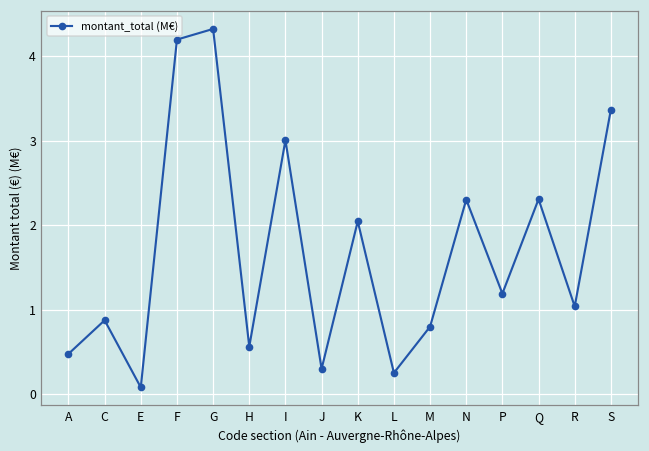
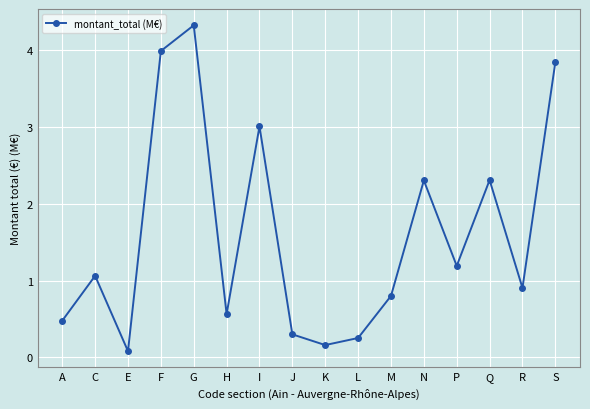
  {
    "A": 0.5,
-   "C": 0.9,
+   "C": 1.1,
    "E": 0.1,
-   "F": 4.2,
+   "F": 4.0,
    "G": 4.3,
    "H": 0.6,
    "I": 3.0,
    "J": 0.3,
-   "K": 2.0,
+   "K": 0.2,
    "L": 0.3,
    "M": 0.8,
    "N": 2.3,
    "P": 1.2,
    "Q": 2.3,
-   "R": 1.0,
-   "S": 3.4
+   "R": 0.9,
+   "S": 3.8
  }
